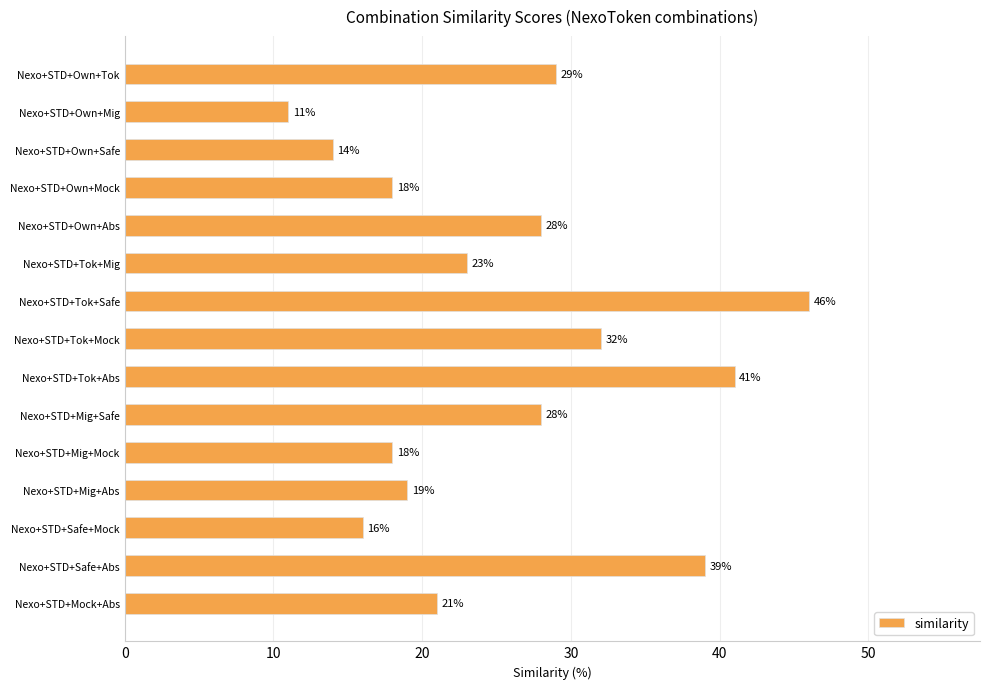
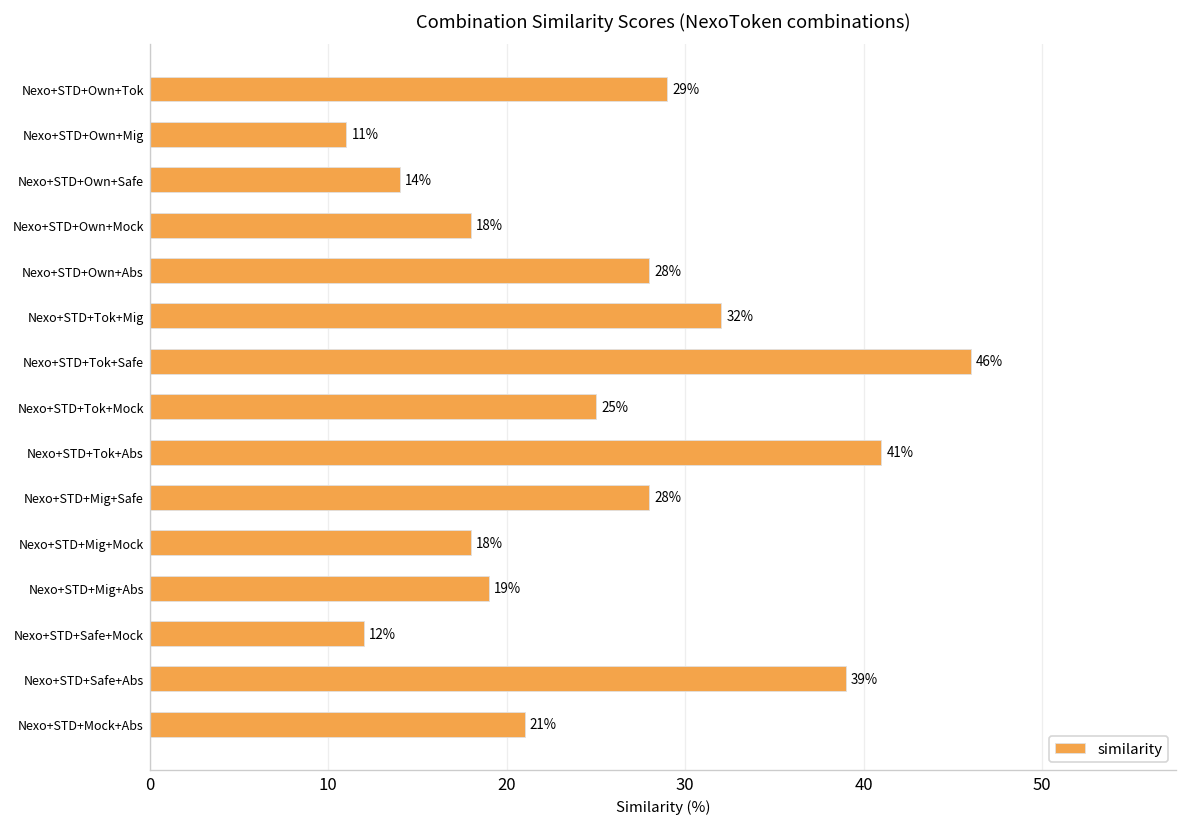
  {
    "Nexo+STD+Own+Tok": "29%",
    "Nexo+STD+Own+Mig": "11%",
    "Nexo+STD+Own+Safe": "14%",
    "Nexo+STD+Own+Mock": "18%",
    "Nexo+STD+Own+Abs": "28%",
-   "Nexo+STD+Tok+Mig": "23%",
+   "Nexo+STD+Tok+Mig": "32%",
    "Nexo+STD+Tok+Safe": "46%",
-   "Nexo+STD+Tok+Mock": "32%",
+   "Nexo+STD+Tok+Mock": "25%",
    "Nexo+STD+Tok+Abs": "41%",
    "Nexo+STD+Mig+Safe": "28%",
    "Nexo+STD+Mig+Mock": "18%",
    "Nexo+STD+Mig+Abs": "19%",
-   "Nexo+STD+Safe+Mock": "16%",
+   "Nexo+STD+Safe+Mock": "12%",
    "Nexo+STD+Safe+Abs": "39%",
    "Nexo+STD+Mock+Abs": "21%"
  }
